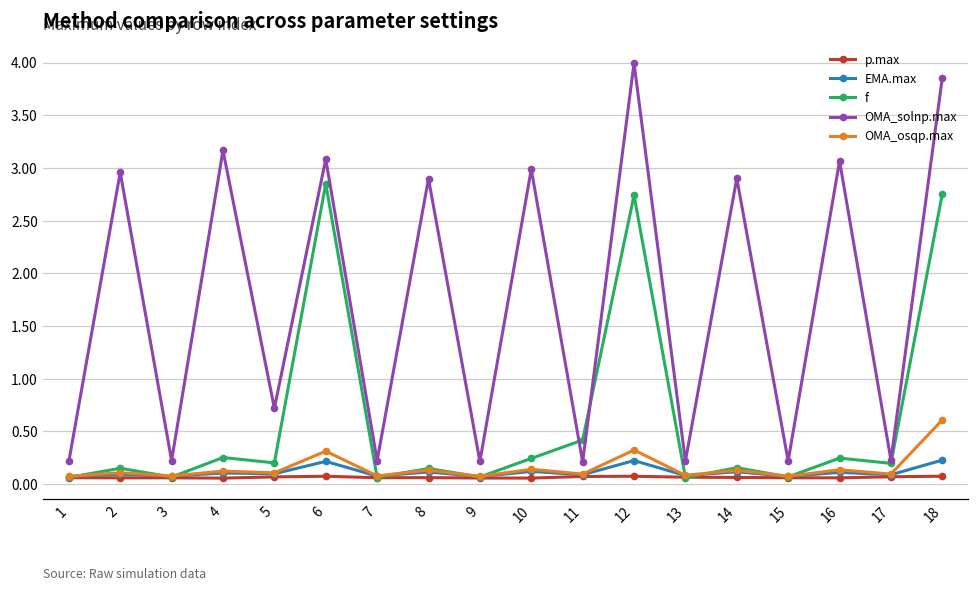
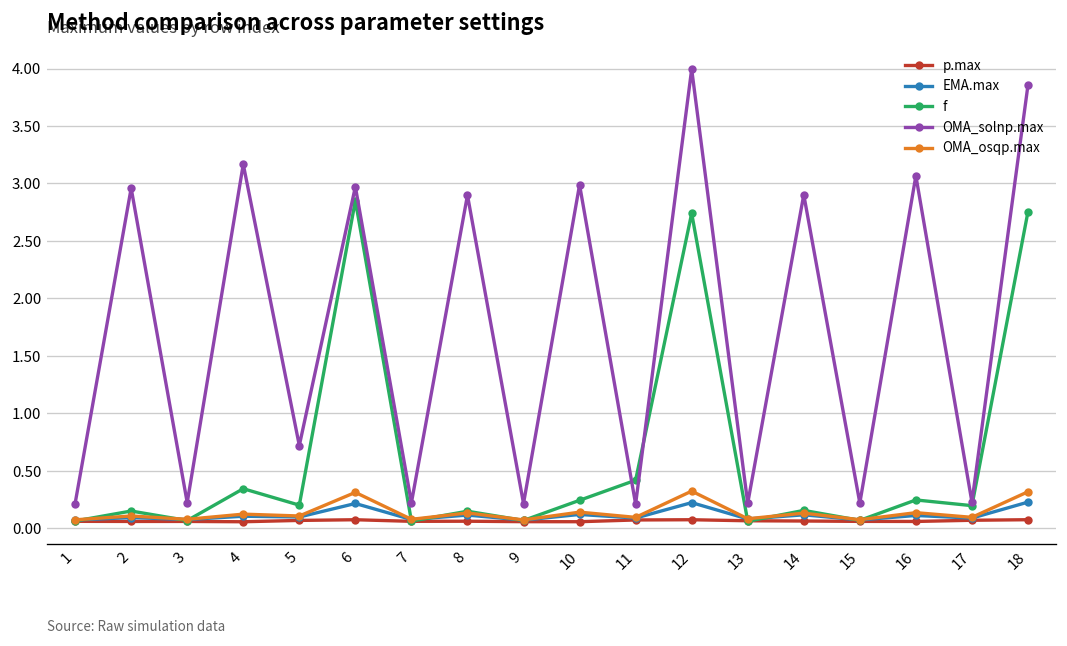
  {
    "p.max": {
      "2": 0.1,
      "4": 0.1,
      "5": 0.1,
      "6": 0.1,
      "8": 0.1,
      "10": 0.1,
      "12": 0.1,
      "14": 0.1,
      "16": 0.1,
      "18": 0.1
    },
    "EMA.max": {
      "6": 0.2,
      "12": 0.2,
      "18": 0.2
    },
    "f": {
      "2": 0.2,
-     "4": 0.25,
+     "4": 0.34,
      "5": 0.2,
      "6": 2.9,
      "10": 0.2,
      "11": 0.4,
      "12": 2.7,
      "16": 0.2,
      "17": 0.2,
      "18": 2.8
    },
    "OMA_solnp.max": {
      "1": 0.2,
      "2": 3.0,
      "3": 0.2,
      "4": 3.2,
      "5": 0.7,
-     "6": 3.1,
+     "6": 3.0,
      "7": 0.2,
      "8": 2.9,
      "9": 0.2,
      "10": 3.0,
      "11": 0.2,
      "12": 4.0,
      "13": 0.2,
      "14": 2.9,
      "15": 0.2,
      "16": 3.1,
      "17": 0.2,
      "18": 3.9
    },
    "OMA_osqp.max": {
      "6": 0.3,
      "12": 0.3,
-     "18": 0.6
+     "18": 0.3
    }
  }
